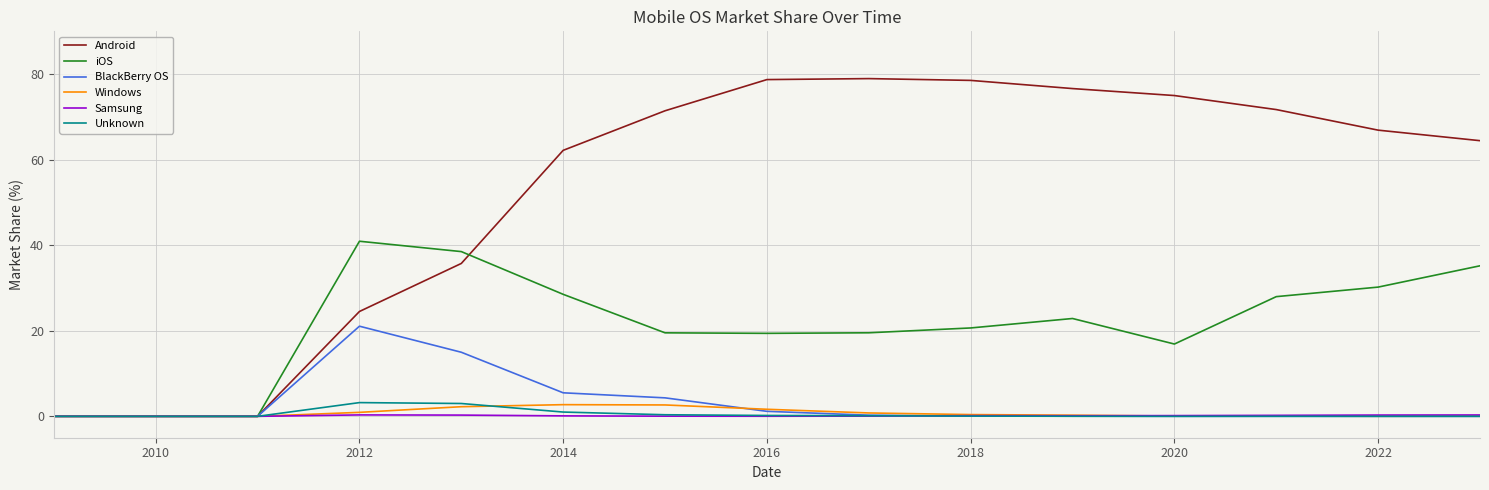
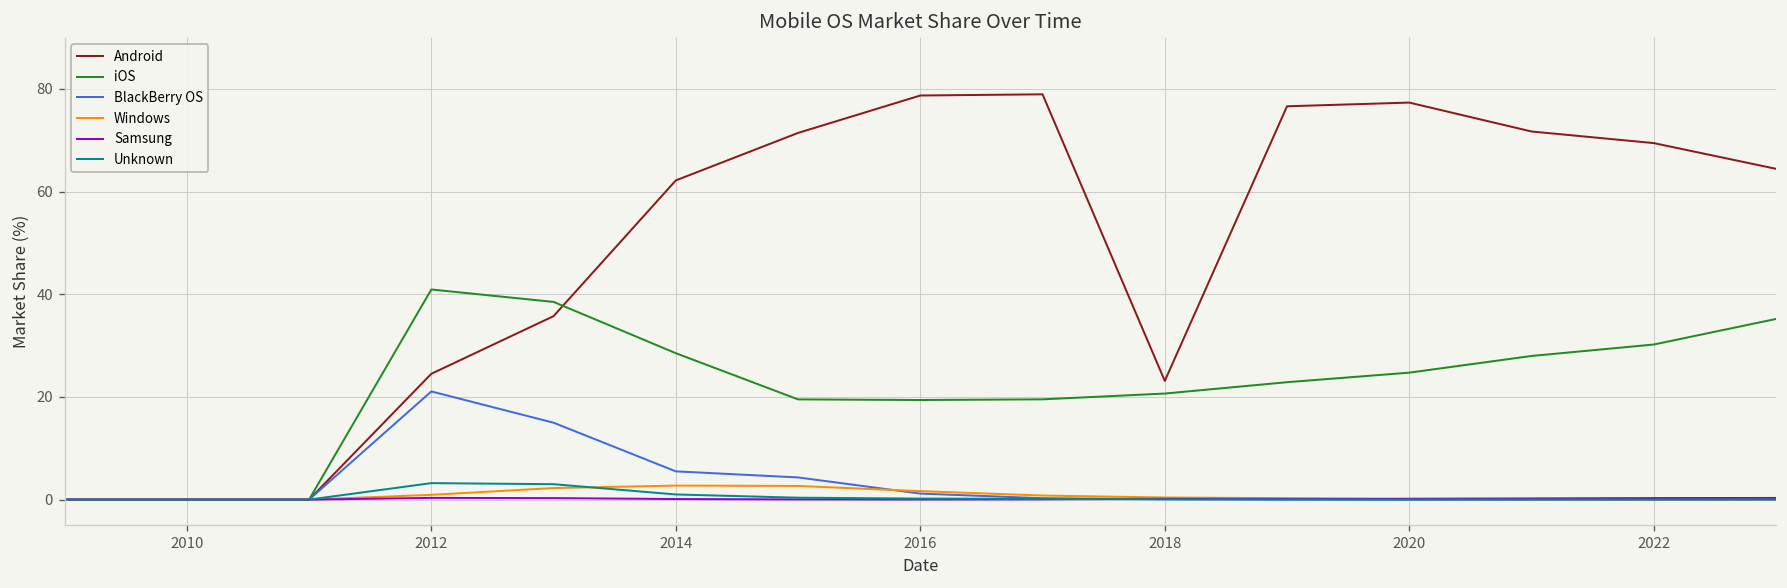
  {
    "Android": {
      "2012": 25,
      "2014": 62,
      "2016": 79,
-     "2018": 79,
-     "2020": 75,
-     "2022": 67
+     "2018": 23,
+     "2020": 77,
+     "2022": 69
    },
    "iOS": {
      "2012": 41,
      "2014": 29,
      "2016": 19,
      "2018": 21,
-     "2020": 17,
+     "2020": 25,
      "2022": 30
    },
    "BlackBerry OS": {
      "2012": 21,
      "2014": 6
    },
    "Windows": {
      "2014": 3
    },
    "Samsung": {
      "2014": 0
    },
    "Unknown": {
      "2012": 3,
      "2014": 1
    }
  }
